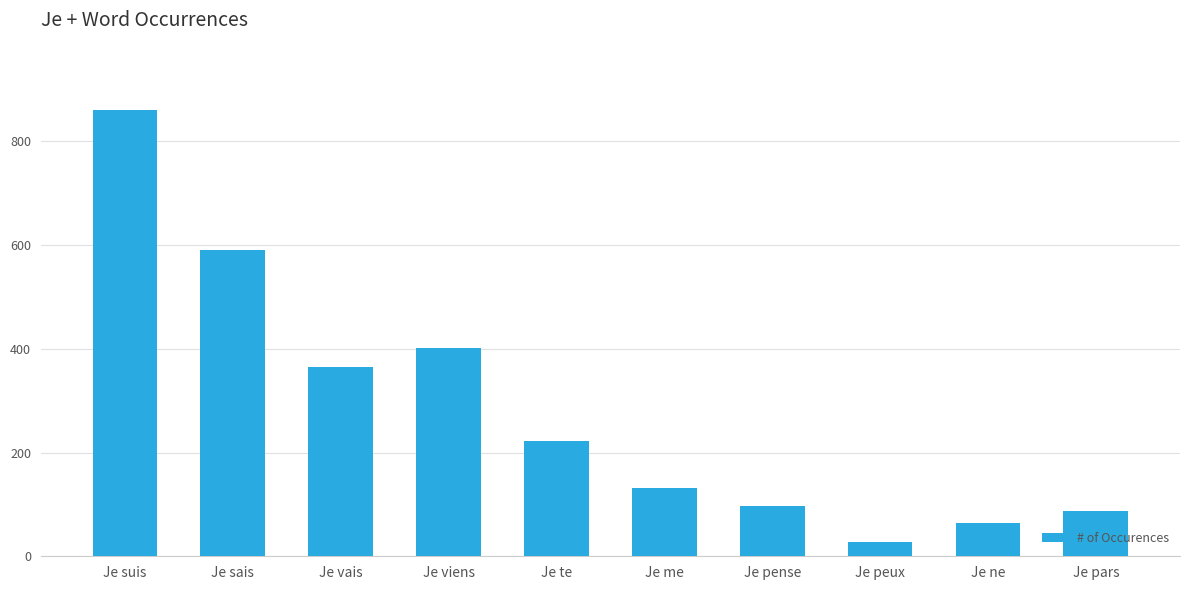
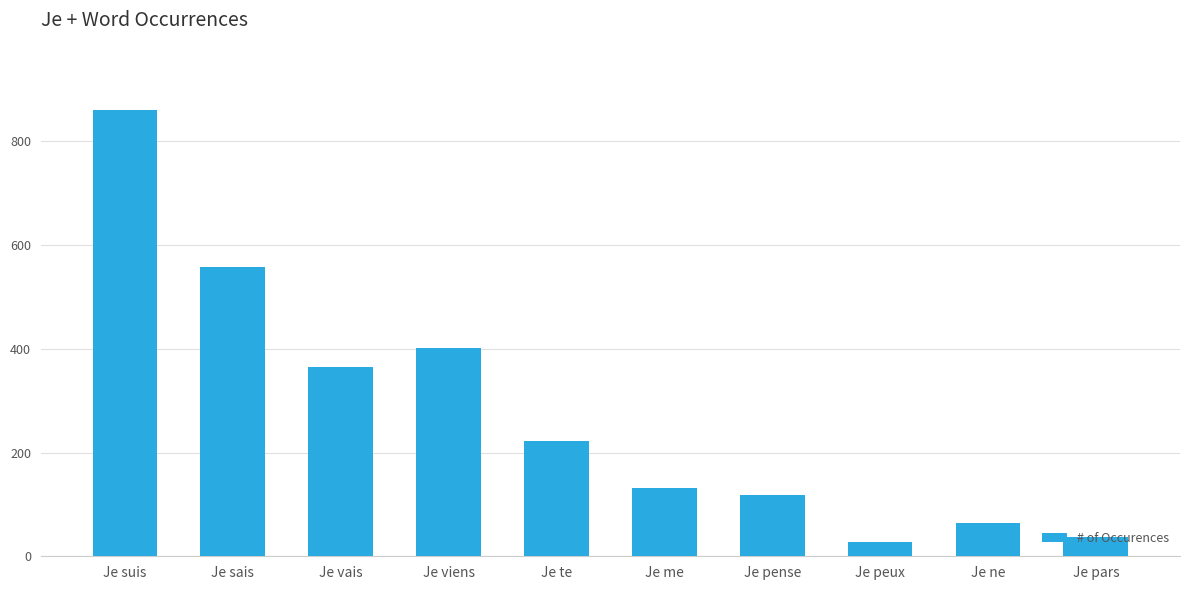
  {
    "Je suis": 860,
-   "Je sais": 590,
+   "Je sais": 560,
    "Je vais": 360,
    "Je viens": 400,
    "Je te": 220,
    "Je me": 130,
-   "Je pense": 100,
+   "Je pense": 120,
    "Je peux": 30,
    "Je ne": 60,
-   "Je pars": 90
+   "Je pars": 40
  }
